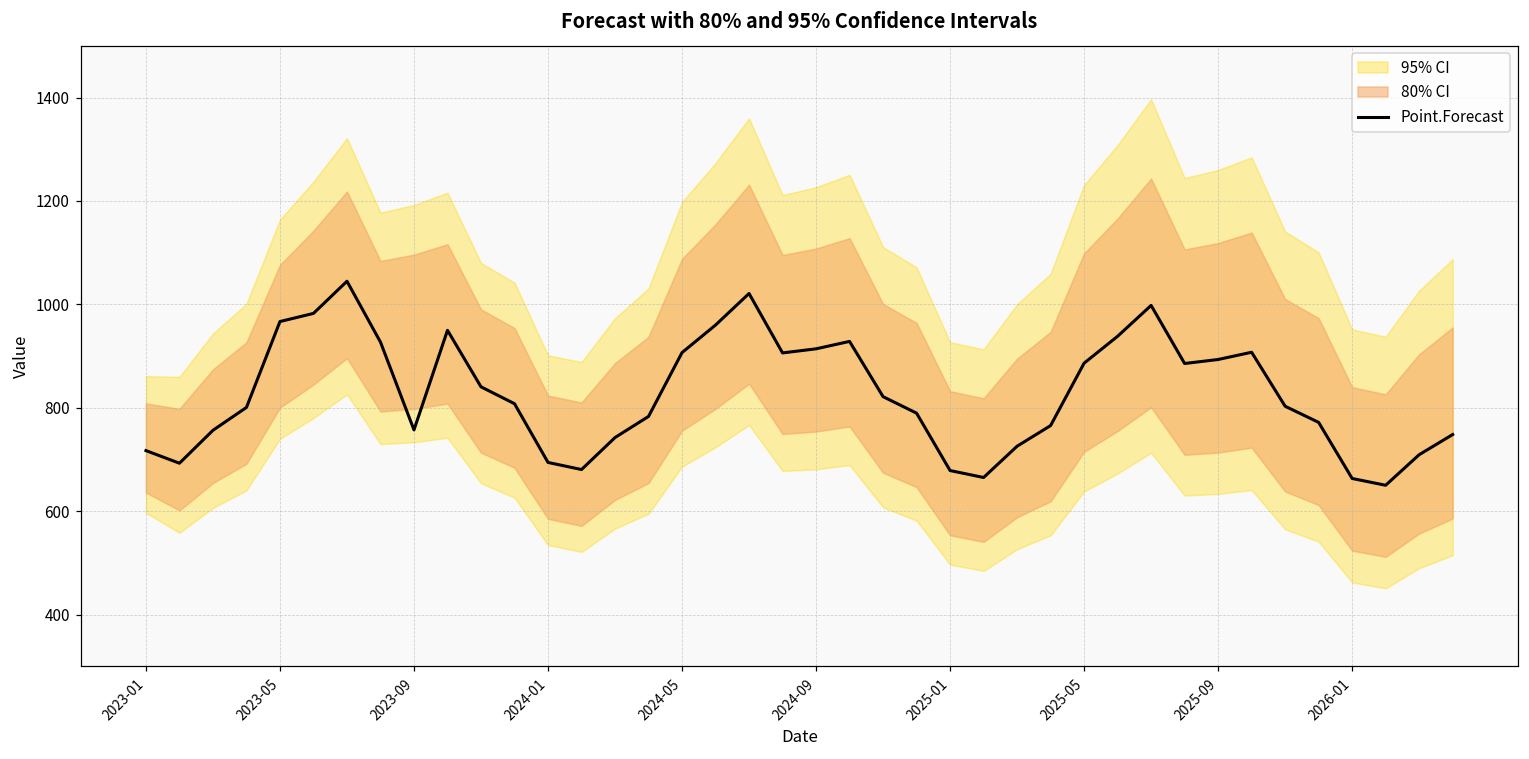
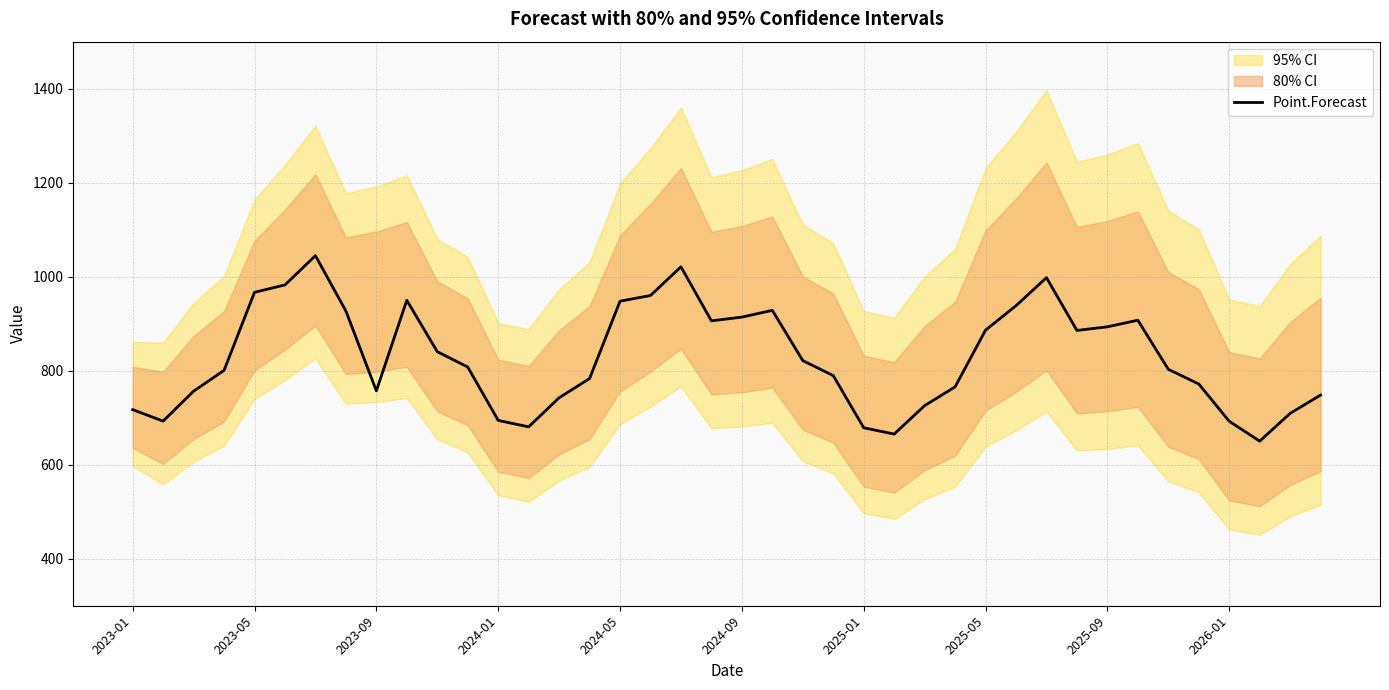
  {
    "Point.Forecast": {
      "2023-01": 720,
      "2023-05": 970,
      "2023-09": 760,
      "2024-01": 690,
-     "2024-05": 910,
+     "2024-05": 950,
      "2024-09": 910,
      "2025-01": 680,
      "2025-05": 890,
      "2025-09": 890,
-     "2026-01": 660
+     "2026-01": 690
    }
  }
